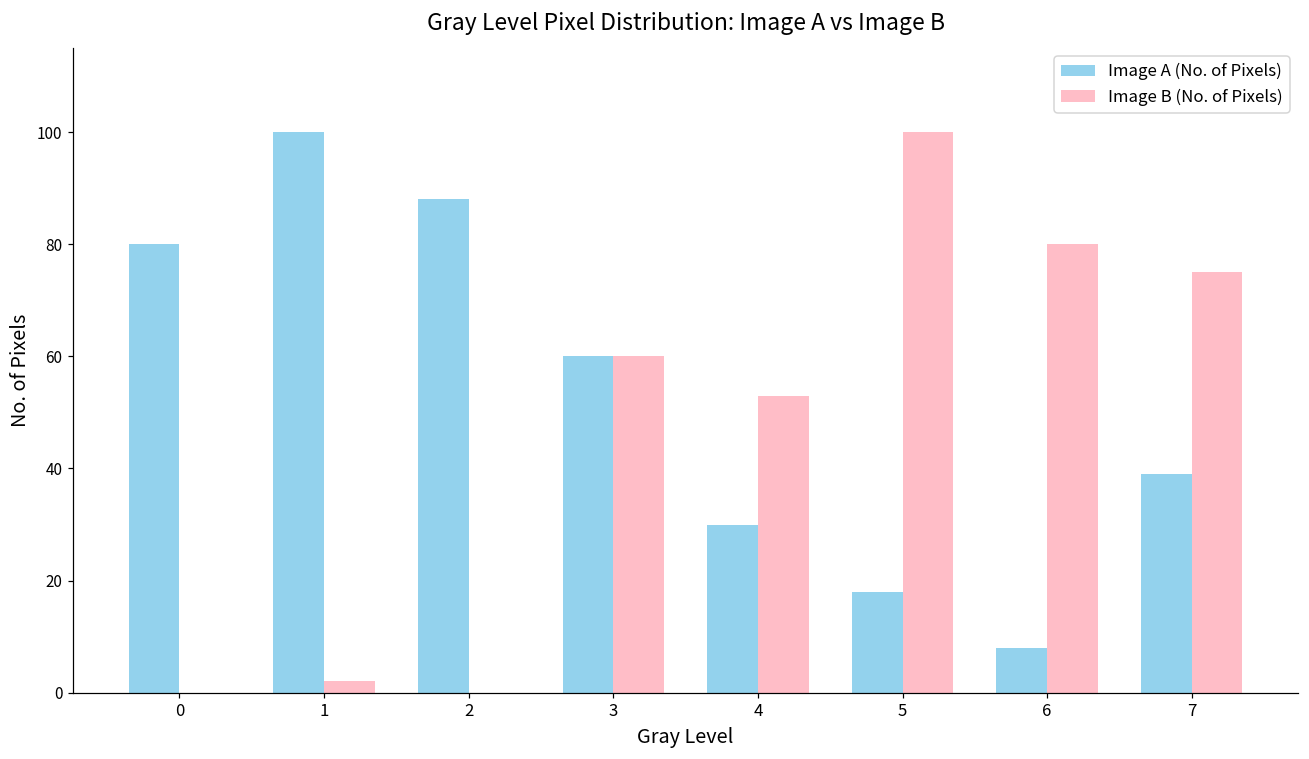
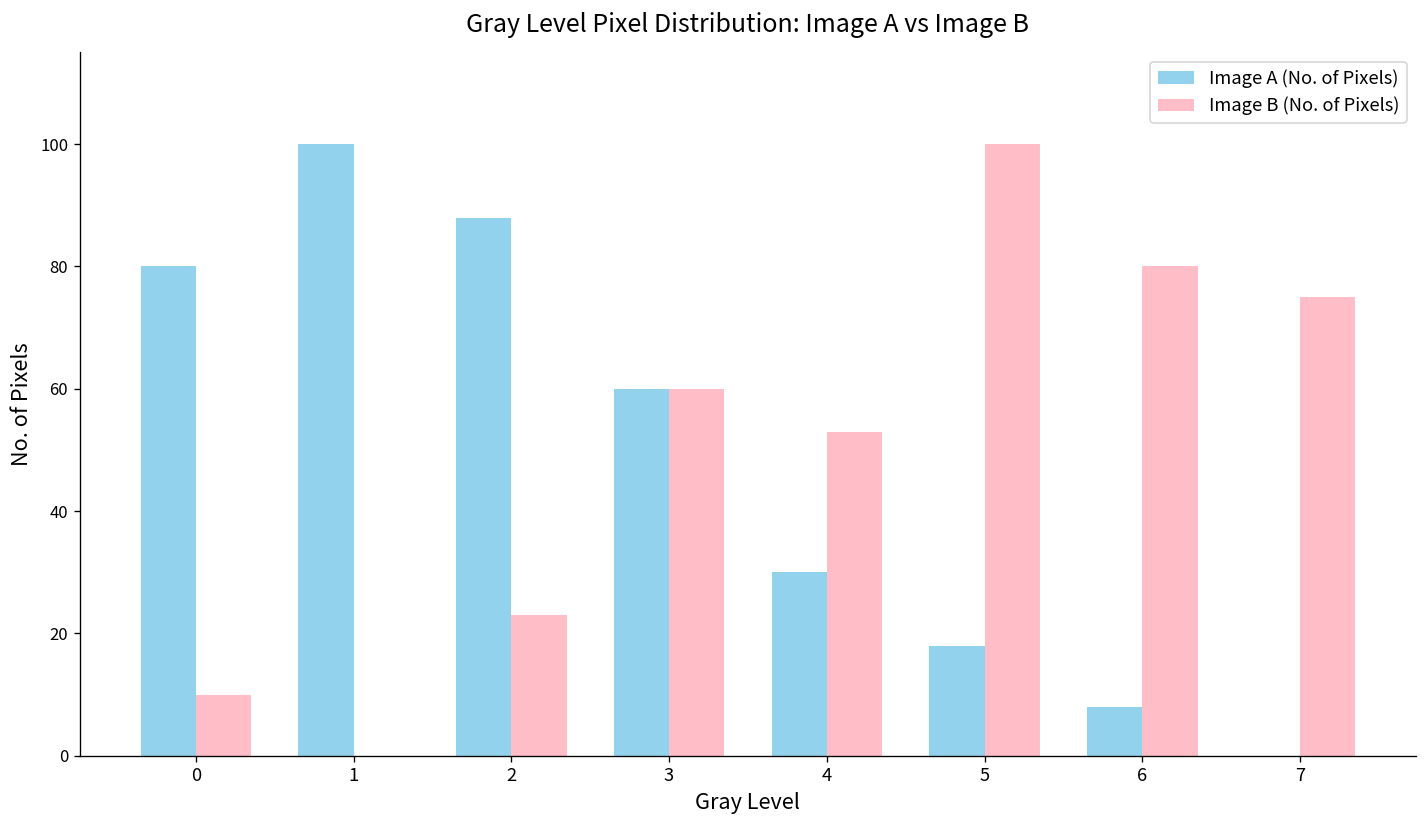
  {
    "Image A (No. of Pixels)": {
      "0": 80,
      "1": 100,
      "2": 88,
      "3": 60,
      "4": 30,
      "5": 18,
      "6": 8,
-     "7": 39
+     "7": 0
    },
    "Image B (No. of Pixels)": {
-     "0": 0,
-     "1": 2,
-     "2": 0,
+     "0": 10,
+     "1": 0,
+     "2": 23,
      "3": 60,
      "4": 53,
      "5": 100,
      "6": 80,
      "7": 75
    }
  }
